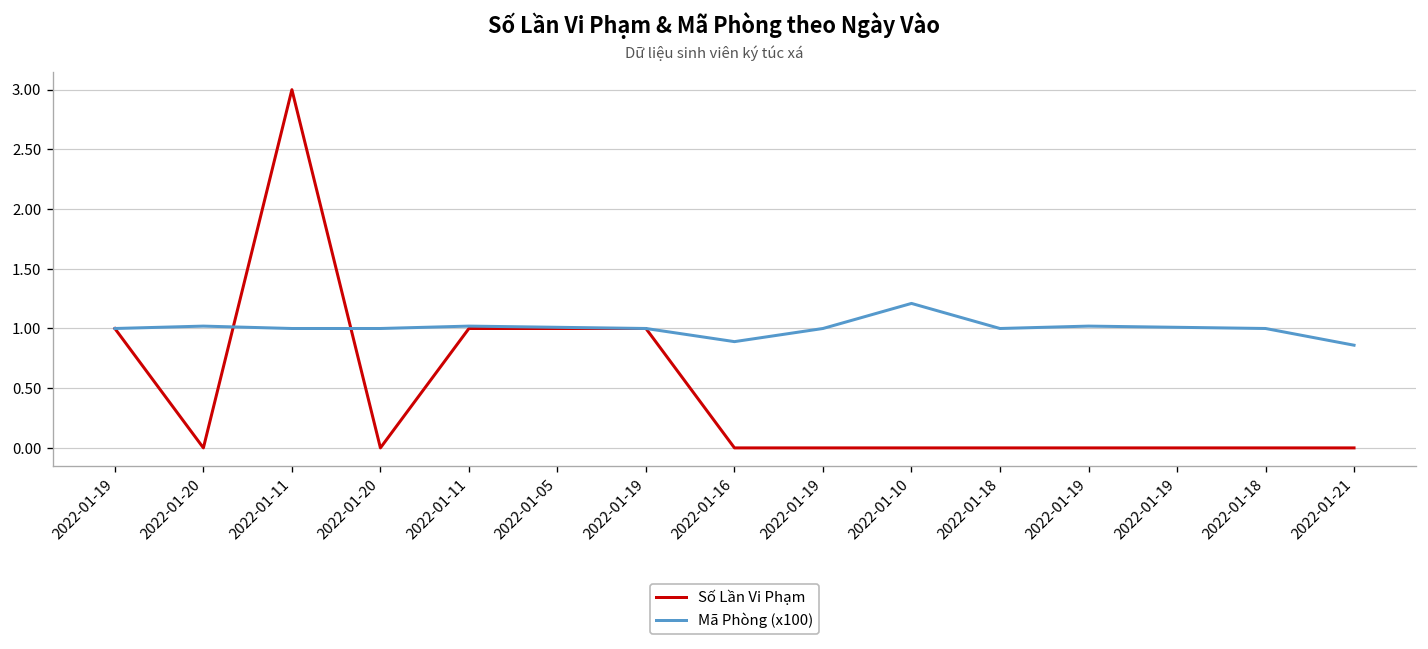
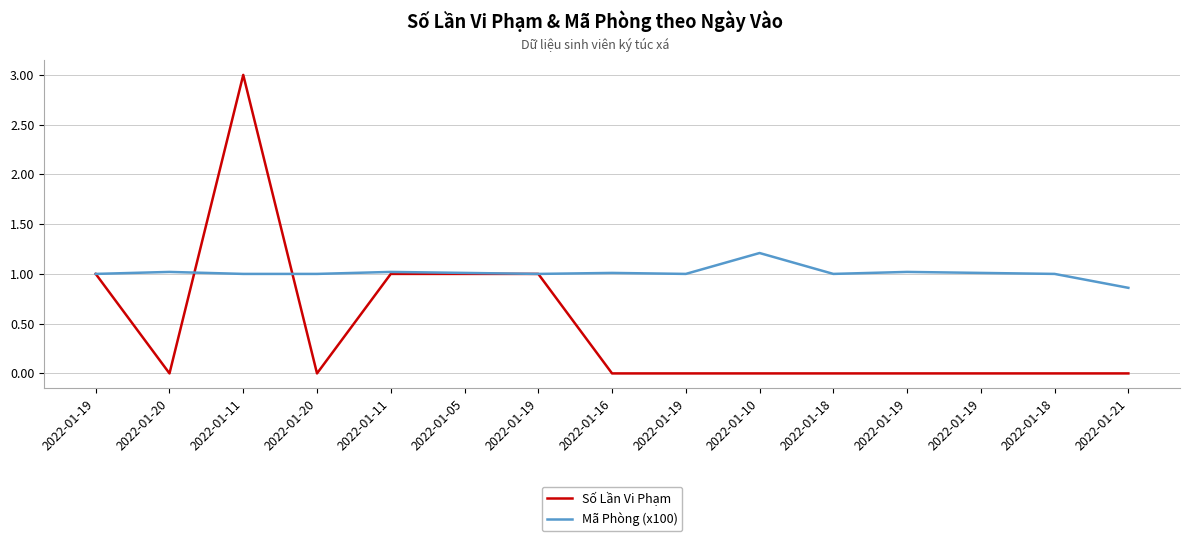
  {
    "Số Lần Vi Phạm": {
      "2022-01-16": 0.0,
      "2022-01-10": 0.0,
      "2022-01-21": 0.0
    },
    "Mã Phòng (x100)": {
-     "2022-01-16": 0.9,
+     "2022-01-16": 1.0,
      "2022-01-10": 1.2,
      "2022-01-21": 0.9
    }
  }
